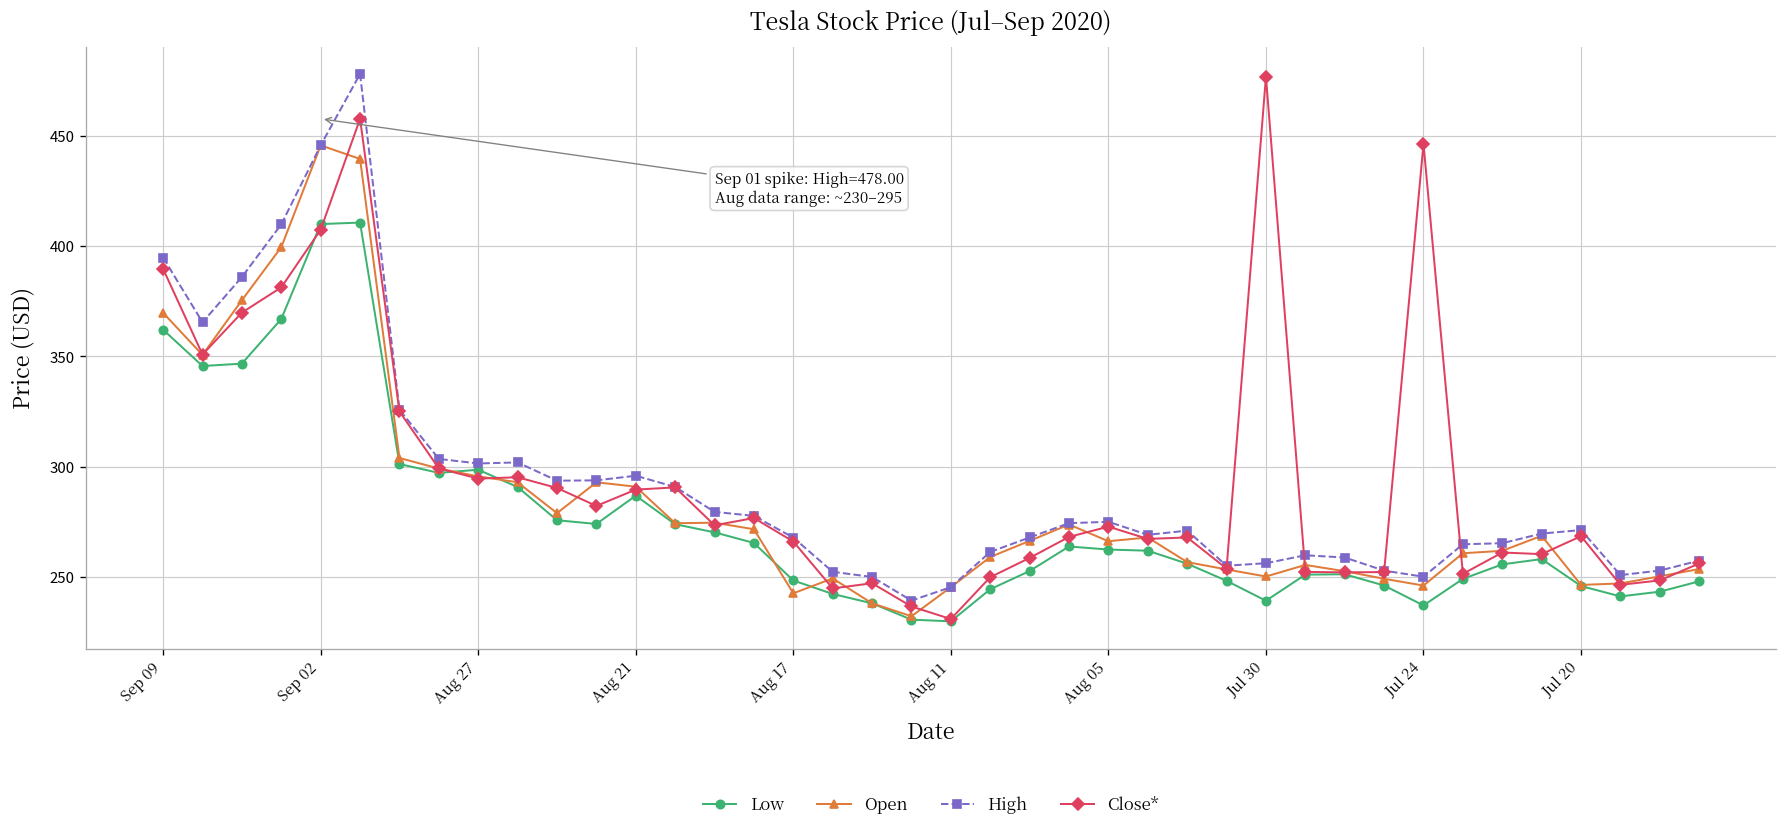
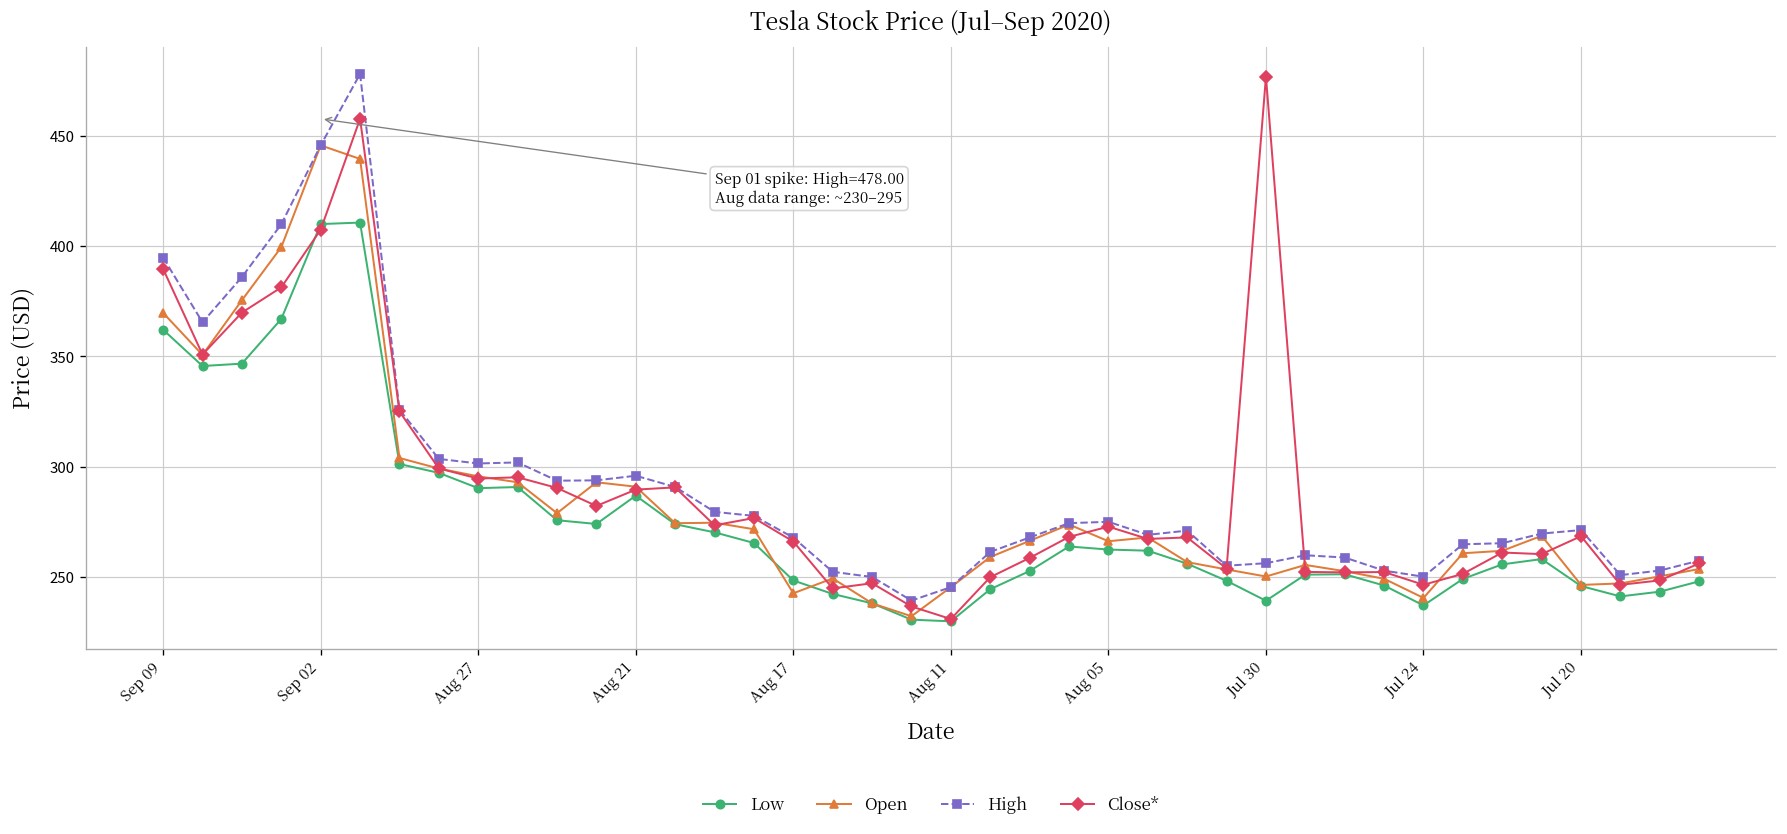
  {
    "Low": {
      "Sep 09": 362,
      "Sep 02": 410,
-     "Aug 27": 299,
+     "Aug 27": 290,
      "Aug 21": 287,
      "Aug 17": 249,
      "Aug 05": 263,
      "Jul 30": 239,
      "Jul 24": 237
    },
    "Open": {
      "Sep 09": 370,
      "Aug 17": 243,
      "Aug 05": 266,
      "Jul 30": 250,
-     "Jul 24": 246
+     "Jul 24": 241
    },
    "High": {
      "Sep 09": 395,
      "Aug 27": 302,
      "Aug 21": 296,
      "Aug 17": 268,
      "Aug 05": 275,
      "Jul 30": 256,
      "Jul 24": 250,
      "Jul 20": 271
    },
    "Close*": {
      "Sep 09": 390,
      "Sep 02": 407,
      "Aug 17": 266,
      "Aug 05": 273,
      "Jul 30": 477,
-     "Jul 24": 446,
+     "Jul 24": 247,
      "Jul 20": 269
    }
  }
